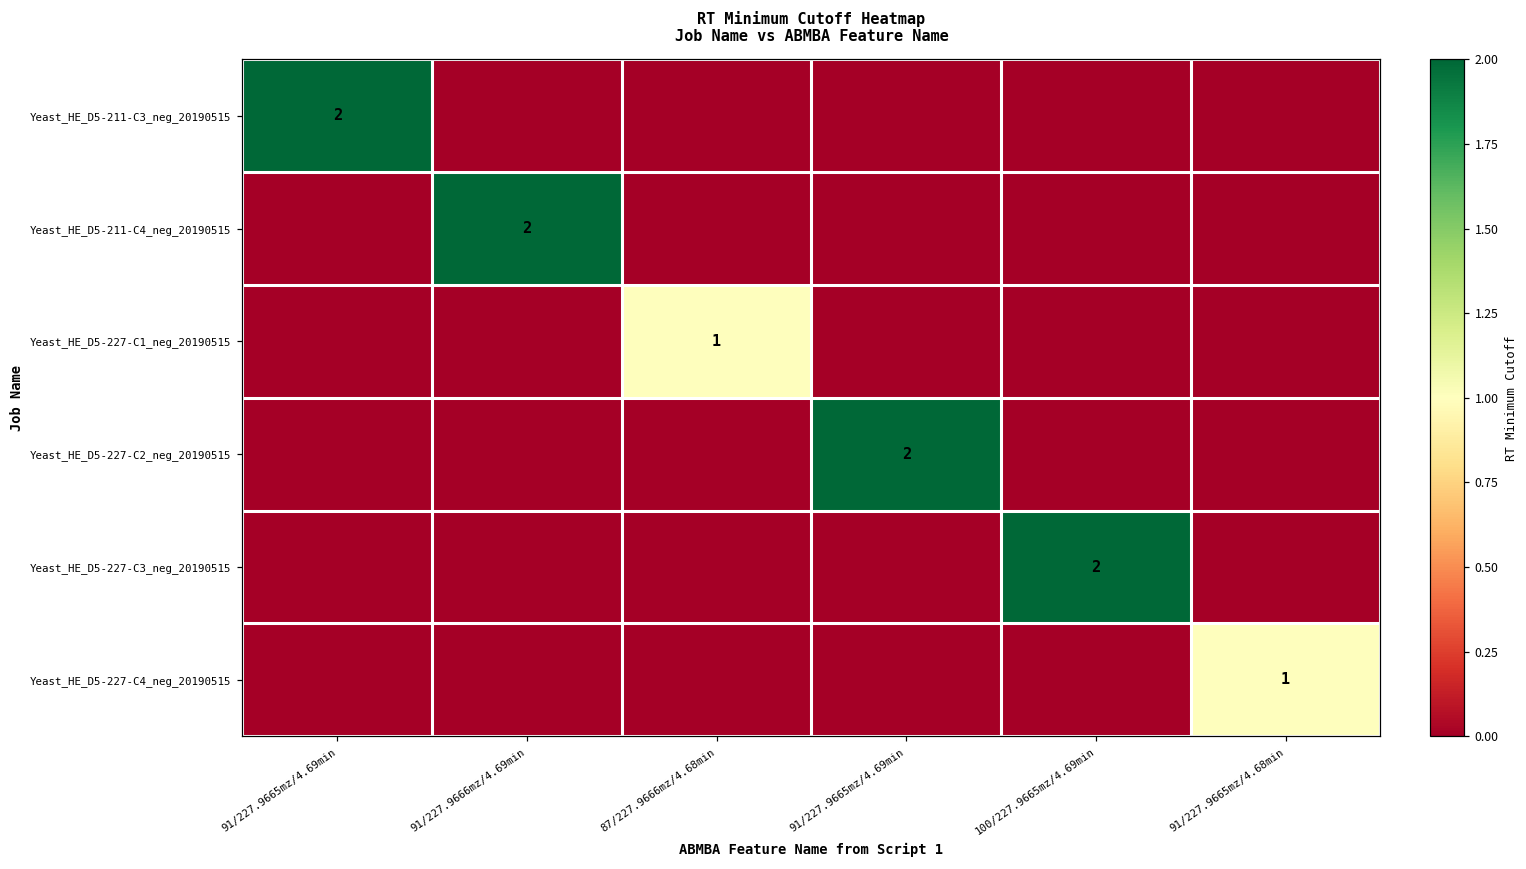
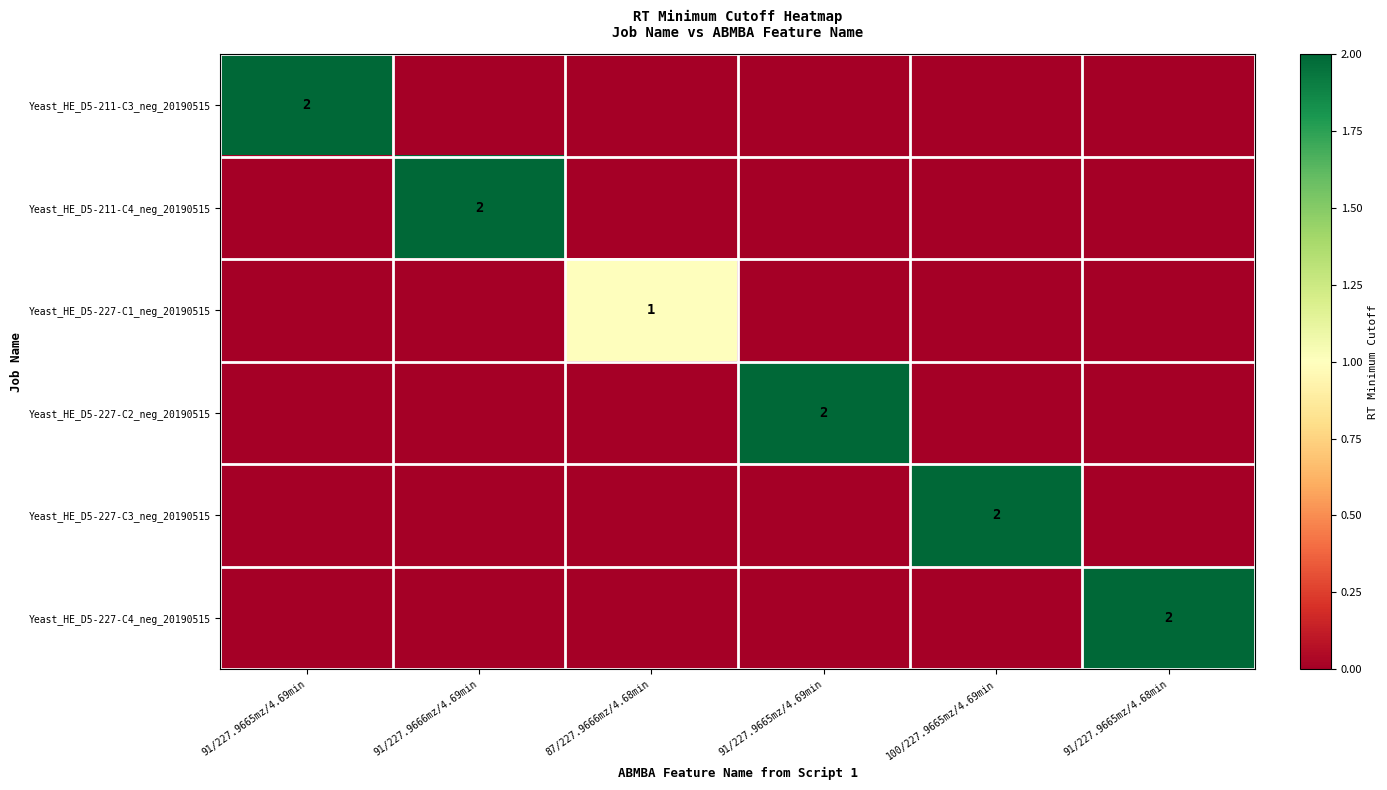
  {
    "Yeast_HE_D5-211-C4_neg_20190515": {
      "91/227.9666mz/4.69min": 2
    },
    "Yeast_HE_D5-227-C1_neg_20190515": {
      "87/227.9666mz/4.68min": 1
    },
    "Yeast_HE_D5-227-C3_neg_20190515": {
      "100/227.9665mz/4.69min": 2
    },
    "Yeast_HE_D5-227-C4_neg_20190515": {
-     "91/227.9665mz/4.68min": 1
+     "91/227.9665mz/4.68min": 2
    }
  }
